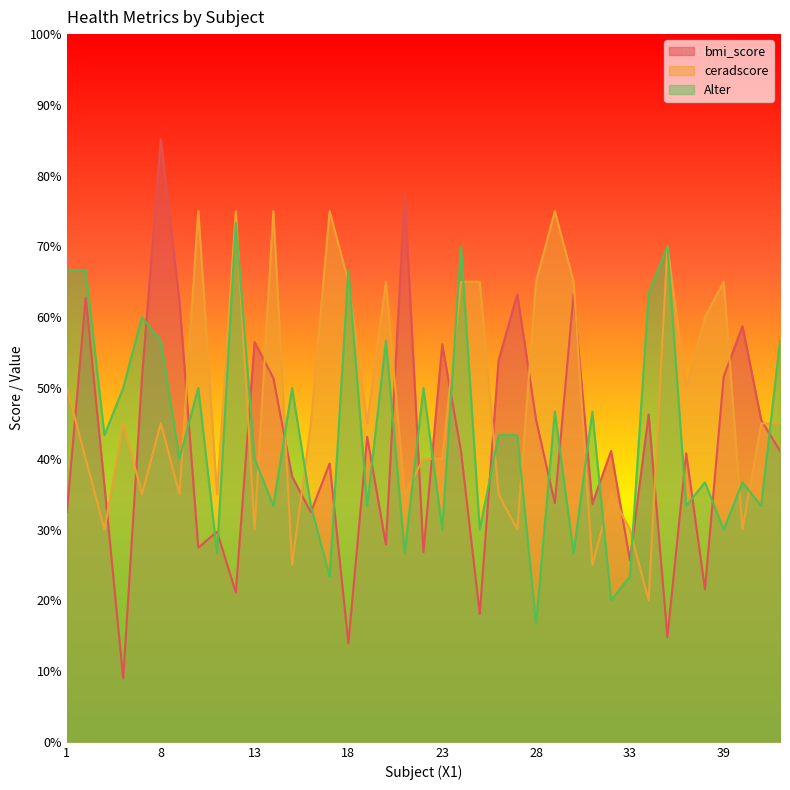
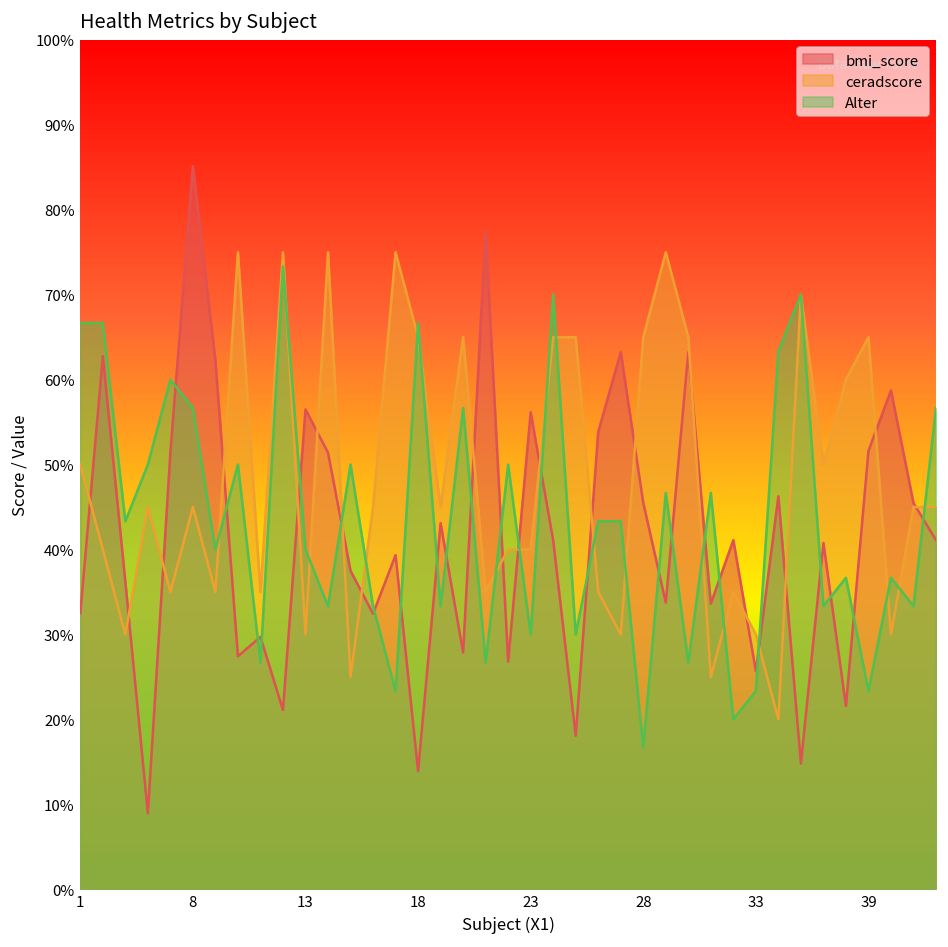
  {
    "bmi_score": {
      "39": "52%"
    },
    "ceradscore": {
      "39": "65%"
    },
    "Alter": {
-     "39": "30%"
+     "39": "23%"
    }
  }
